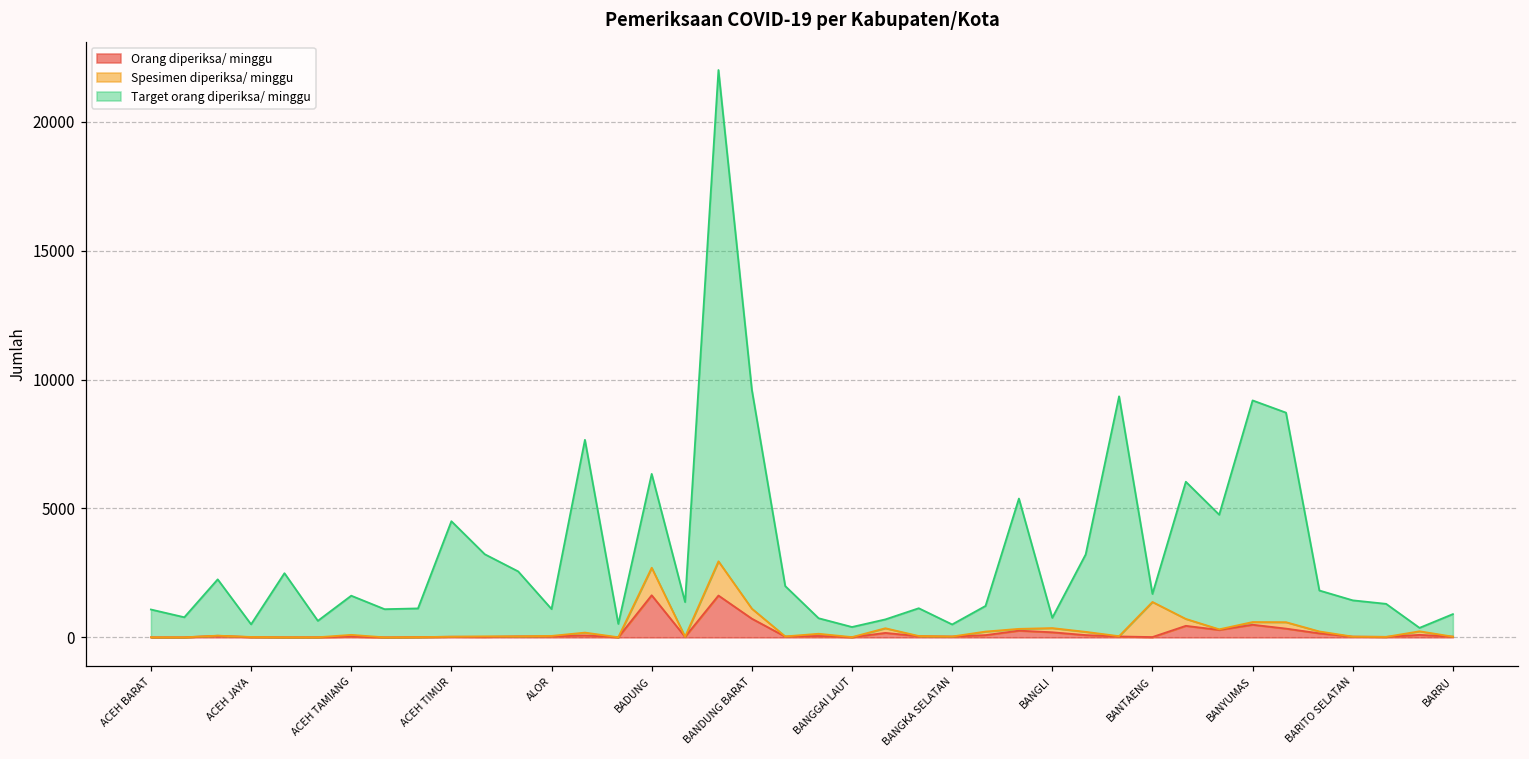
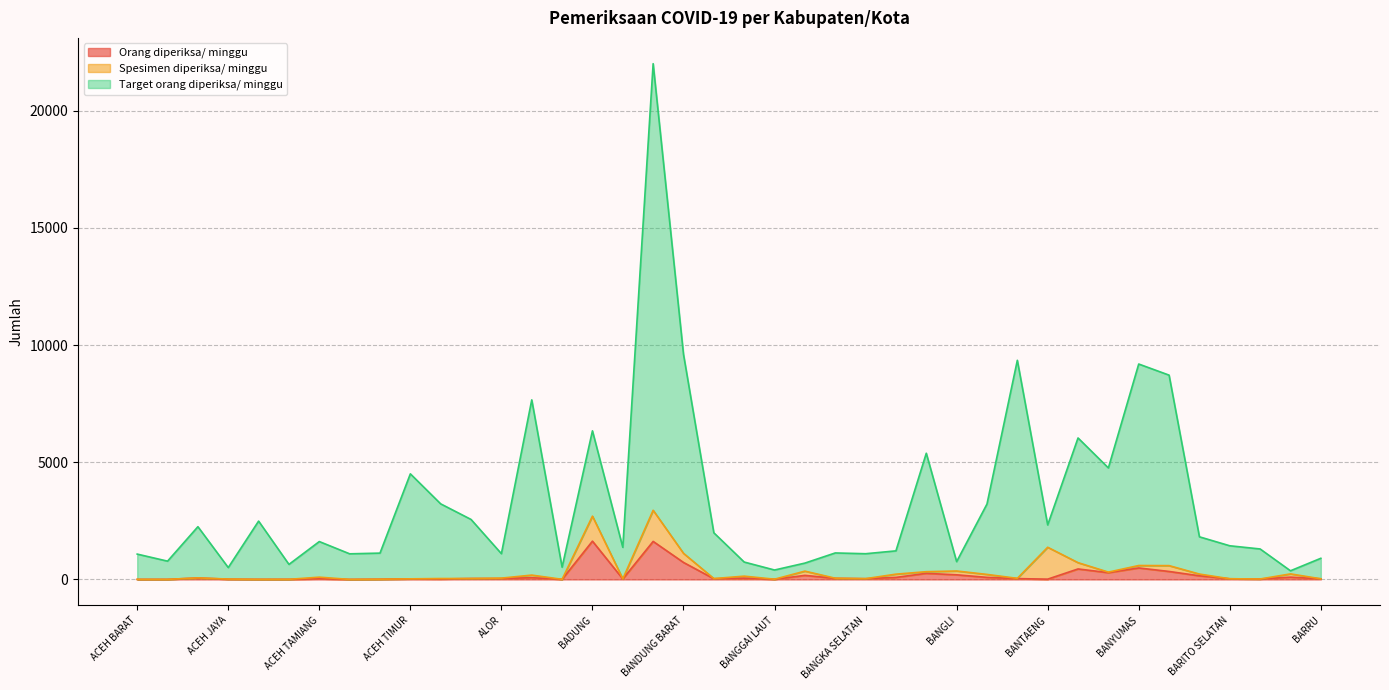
  {
    "Orang diperiksa/ minggu": {
      "BADUNG": 1600,
      "BANDUNG BARAT": 700,
      "BANGLI": 200,
      "BANTAENG": 0
    },
    "Spesimen diperiksa/ minggu": {
      "BADUNG": 1100,
      "BANDUNG BARAT": 400,
      "BANGLI": 200,
      "BANTAENG": 1400
    },
    "Target orang diperiksa/ minggu": {
      "ACEH BARAT": 1100,
      "ACEH JAYA": 500,
      "ACEH TAMIANG": 1500,
      "ACEH TIMUR": 4500,
      "ALOR": 1000,
      "BADUNG": 3600,
      "BANDUNG BARAT": 8500,
      "BANGGAI LAUT": 400,
-     "BANGKA SELATAN": 500,
+     "BANGKA SELATAN": 1100,
      "BANGLI": 400,
-     "BANTAENG": 300,
+     "BANTAENG": 1000,
      "BANYUMAS": 8600,
      "BARITO SELATAN": 1400,
      "BARRU": 900
    }
  }
